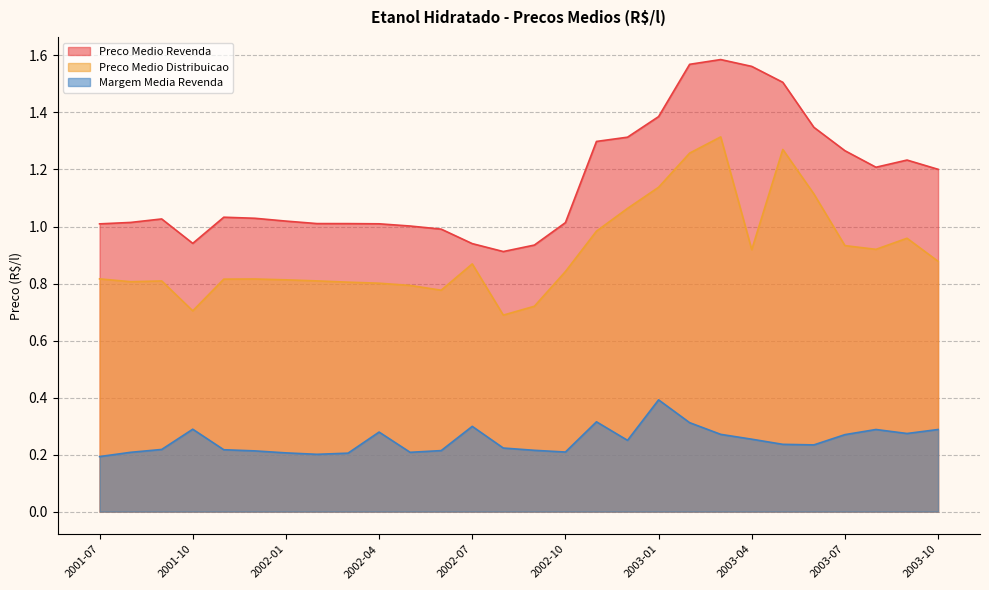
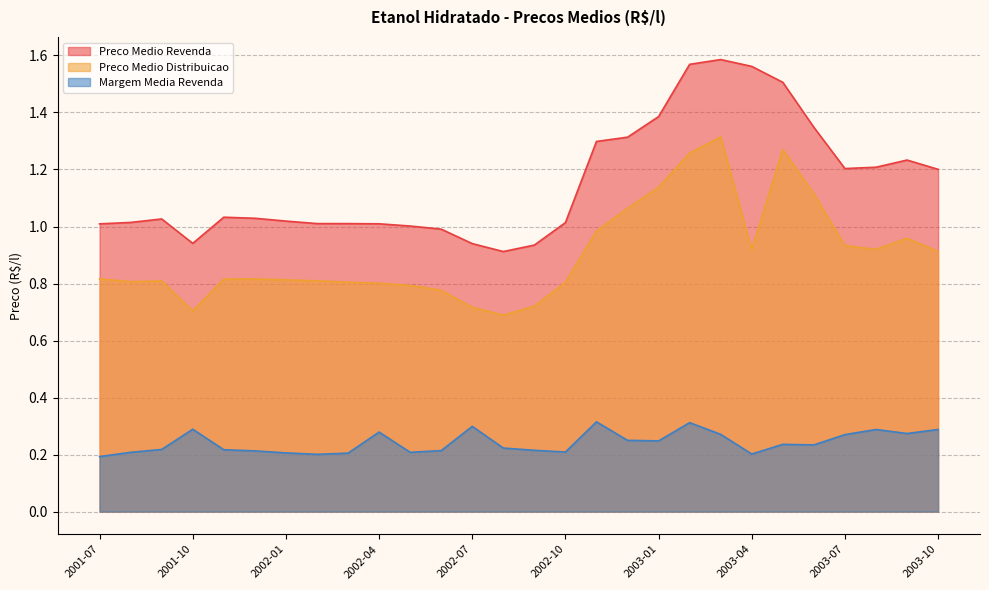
  {
    "Preco Medio Revenda": {
      "2001-07": 1.01,
      "2001-10": 0.94,
      "2002-01": 1.02,
      "2002-04": 1.01,
      "2002-07": 0.94,
      "2002-10": 1.01,
      "2003-01": 1.39,
      "2003-04": 1.56,
-     "2003-07": 1.27,
+     "2003-07": 1.20,
      "2003-10": 1.20
    },
    "Preco Medio Distribuicao": {
      "2001-07": 0.82,
      "2001-10": 0.70,
      "2002-01": 0.81,
      "2002-04": 0.80,
-     "2002-07": 0.87,
-     "2002-10": 0.84,
+     "2002-07": 0.72,
+     "2002-10": 0.80,
      "2003-01": 1.14,
      "2003-04": 0.92,
      "2003-07": 0.93,
-     "2003-10": 0.88
+     "2003-10": 0.91
    },
    "Margem Media Revenda": {
      "2001-07": 0.19,
      "2001-10": 0.29,
      "2002-01": 0.21,
      "2002-04": 0.28,
      "2002-07": 0.30,
      "2002-10": 0.21,
-     "2003-01": 0.39,
-     "2003-04": 0.25,
+     "2003-01": 0.25,
+     "2003-04": 0.20,
      "2003-07": 0.27,
      "2003-10": 0.29
    }
  }
